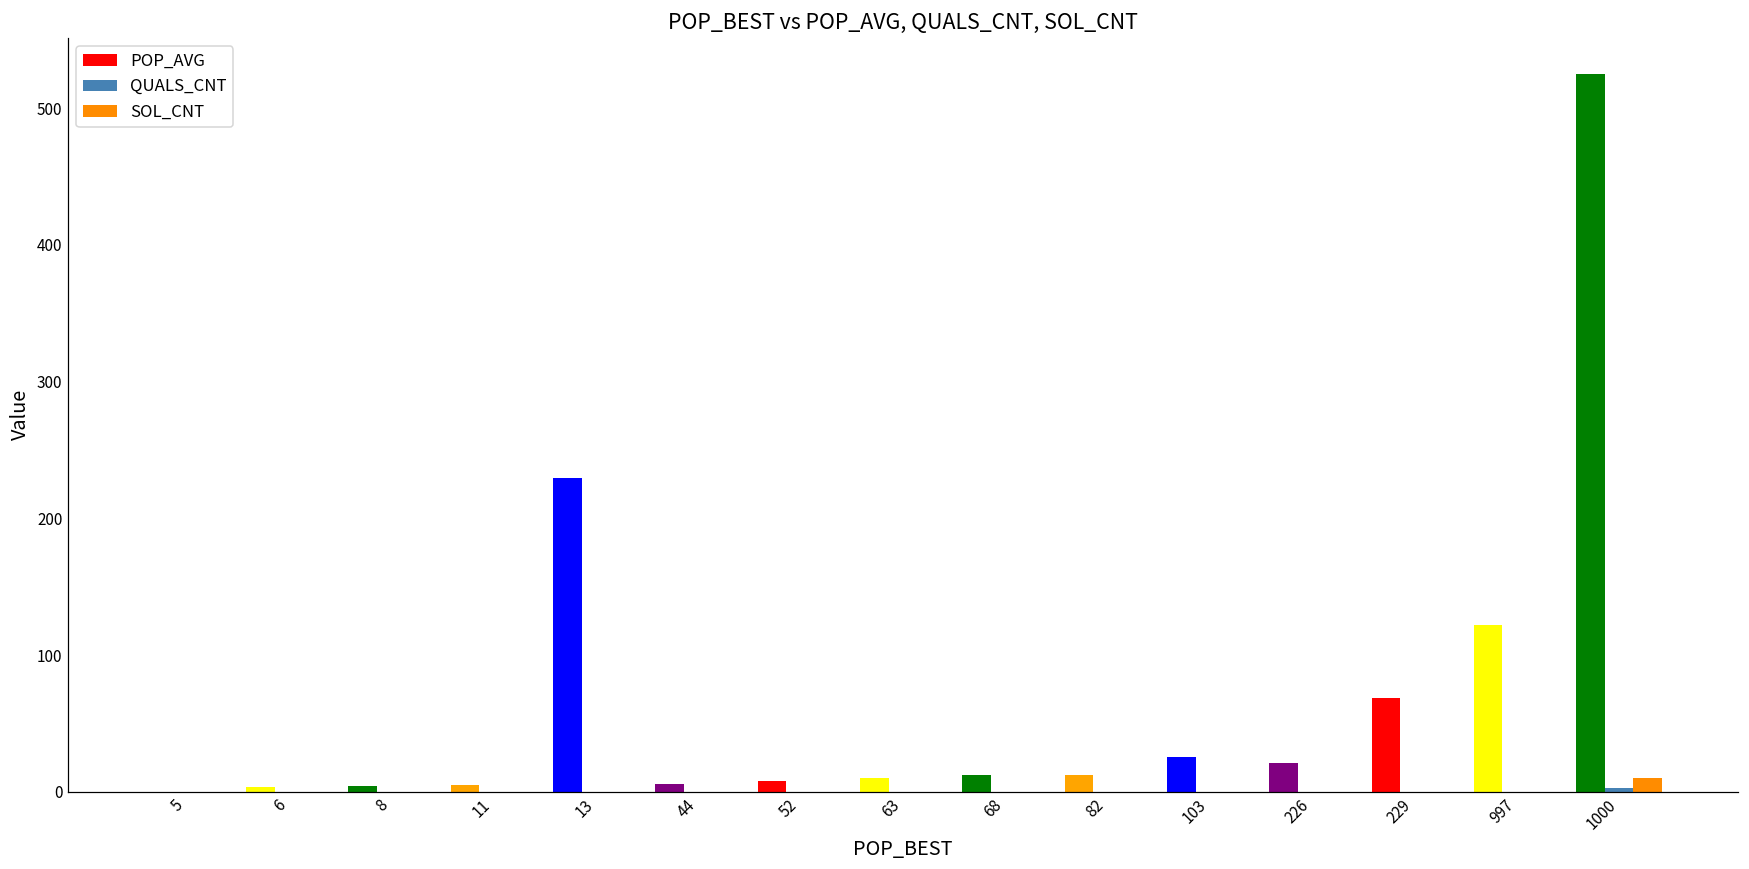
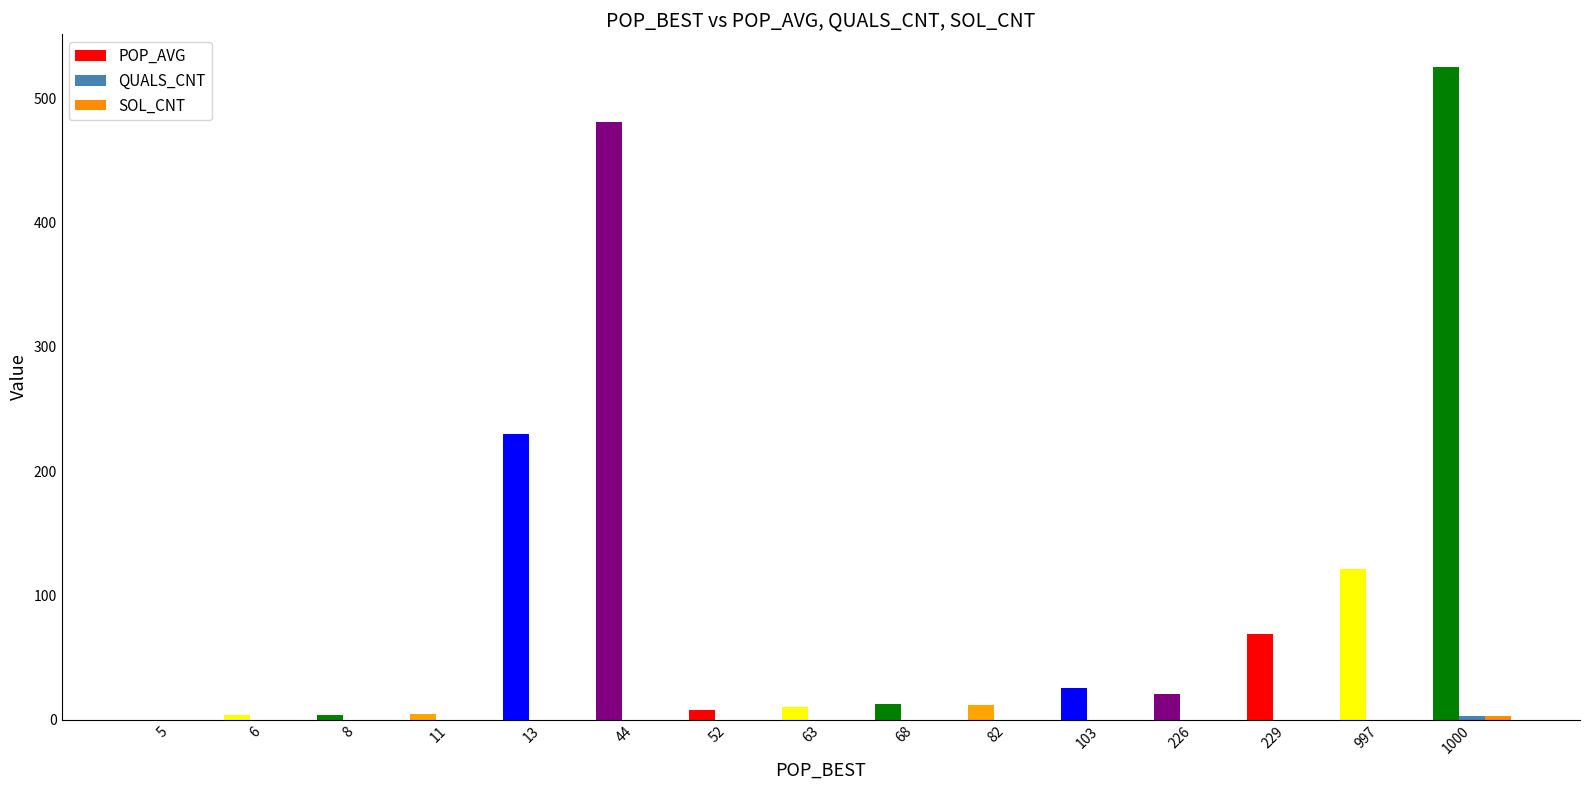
  {
    "POP_AVG": {
      "6": 3,
      "8": 4,
      "11": 5,
      "13": 230,
-     "44": 6,
+     "44": 481,
      "52": 8,
      "63": 10,
      "68": 12,
      "82": 12,
      "103": 25,
      "226": 21,
      "229": 69,
      "997": 122,
      "1000": 525
    },
    "QUALS_CNT": {
      "5": 0,
      "6": 0,
      "8": 0,
      "11": 0,
      "13": 0,
      "44": 0,
      "52": 0,
      "63": 0,
      "68": 0,
      "82": 0,
      "103": 0,
      "226": 0,
      "229": 0,
      "997": 0,
      "1000": 3
    },
    "SOL_CNT": {
      "5": 0,
      "6": 0,
      "8": 0,
      "11": 0,
      "13": 0,
      "44": 0,
      "52": 0,
      "63": 0,
      "68": 0,
      "82": 0,
      "103": 0,
      "226": 0,
      "229": 0,
      "997": 0,
-     "1000": 10
+     "1000": 3
    }
  }
